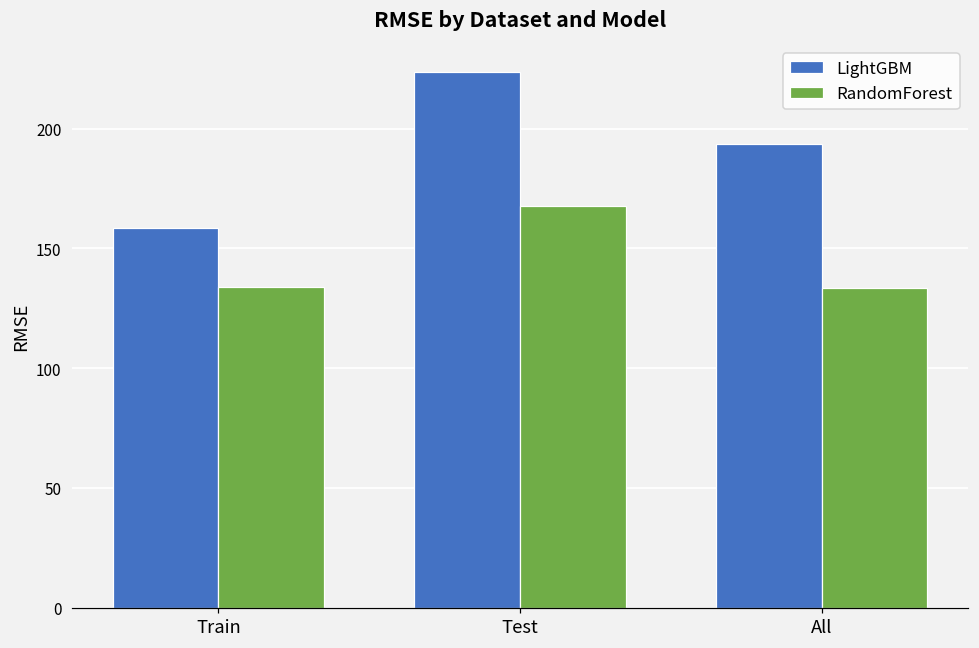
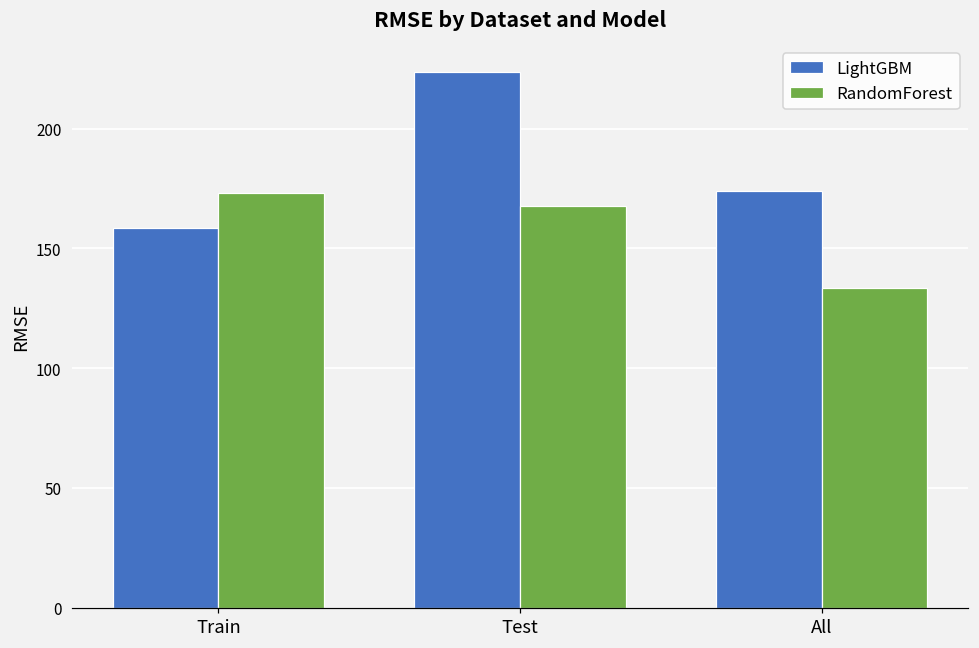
  {
    "LightGBM": {
      "Train": 158,
      "Test": 224,
-     "All": 193
+     "All": 174
    },
    "RandomForest": {
-     "Train": 134,
+     "Train": 173,
      "Test": 168,
      "All": 133
    }
  }
